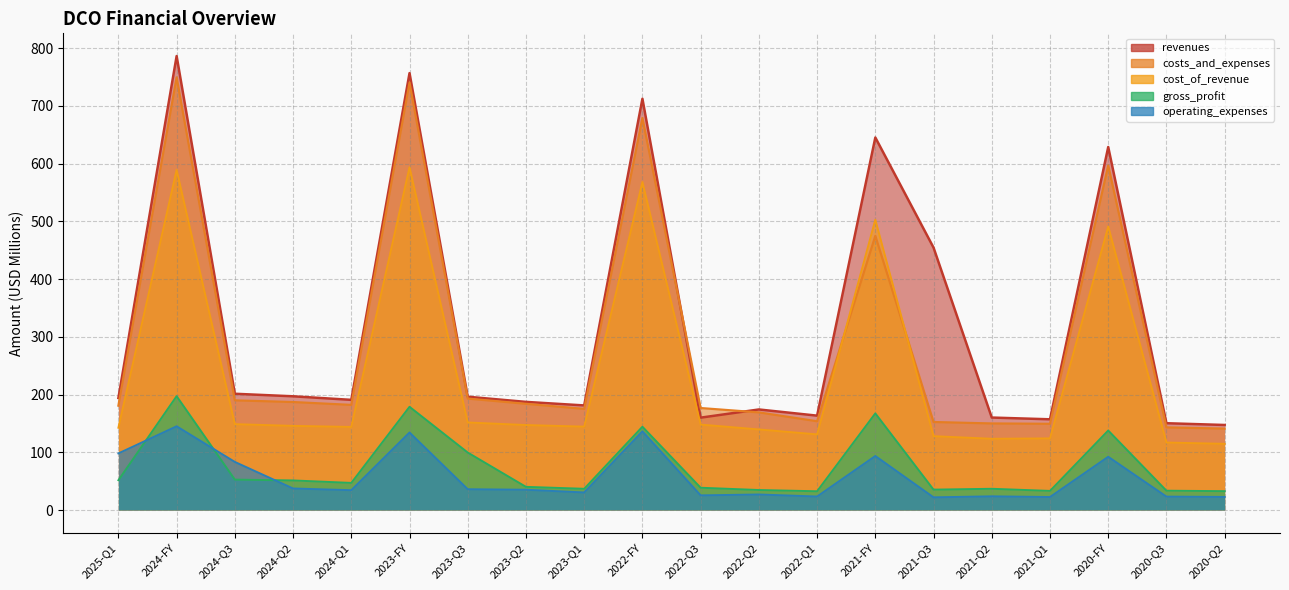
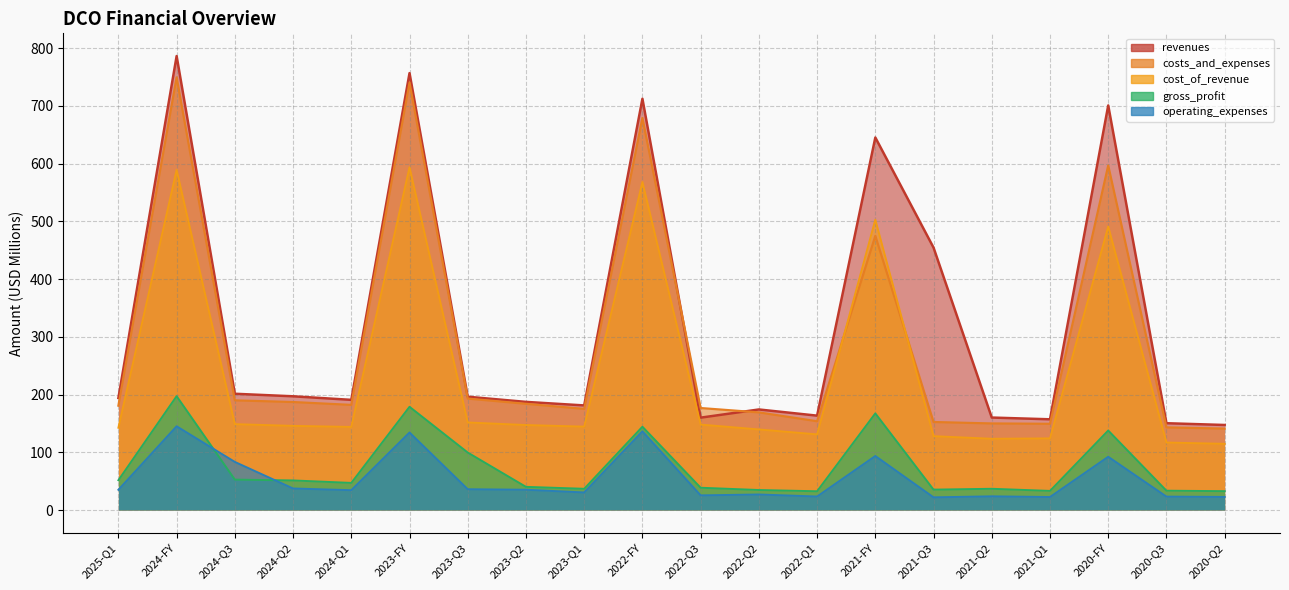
  {
    "revenues": {
      "2025-Q1": 190,
      "2024-FY": 790,
      "2024-Q3": 200,
      "2024-Q2": 200,
      "2024-Q1": 190,
      "2023-FY": 760,
      "2023-Q1": 180,
      "2022-FY": 710,
      "2022-Q3": 160,
      "2022-Q2": 170,
      "2022-Q1": 160,
      "2021-FY": 650,
      "2021-Q3": 450,
      "2021-Q2": 160,
      "2021-Q1": 160,
-     "2020-FY": 630,
+     "2020-FY": 700,
      "2020-Q3": 150,
      "2020-Q2": 150
    },
    "gross_profit": {
      "2025-Q1": 50,
      "2024-FY": 200,
      "2024-Q3": 50,
      "2024-Q2": 50,
      "2024-Q1": 50,
      "2023-FY": 180,
      "2023-Q3": 100,
      "2023-Q2": 40,
      "2023-Q1": 40,
      "2022-FY": 140,
      "2022-Q3": 40,
      "2022-Q2": 30,
      "2022-Q1": 30,
      "2021-FY": 170,
      "2021-Q3": 40,
      "2021-Q2": 40,
      "2021-Q1": 30,
      "2020-FY": 140,
      "2020-Q3": 30,
      "2020-Q2": 30
    },
    "operating_expenses": {
-     "2025-Q1": 100,
+     "2025-Q1": 40,
      "2024-FY": 150,
      "2024-Q3": 80,
      "2024-Q2": 40,
      "2024-Q1": 30,
      "2023-FY": 130,
      "2023-Q3": 40,
      "2023-Q2": 40,
      "2023-Q1": 30,
      "2022-FY": 140,
      "2022-Q3": 30,
      "2022-Q2": 30,
      "2022-Q1": 20,
      "2021-FY": 90,
      "2021-Q3": 20,
      "2021-Q2": 20,
      "2021-Q1": 20,
      "2020-FY": 90,
      "2020-Q3": 20,
      "2020-Q2": 20
    }
  }
